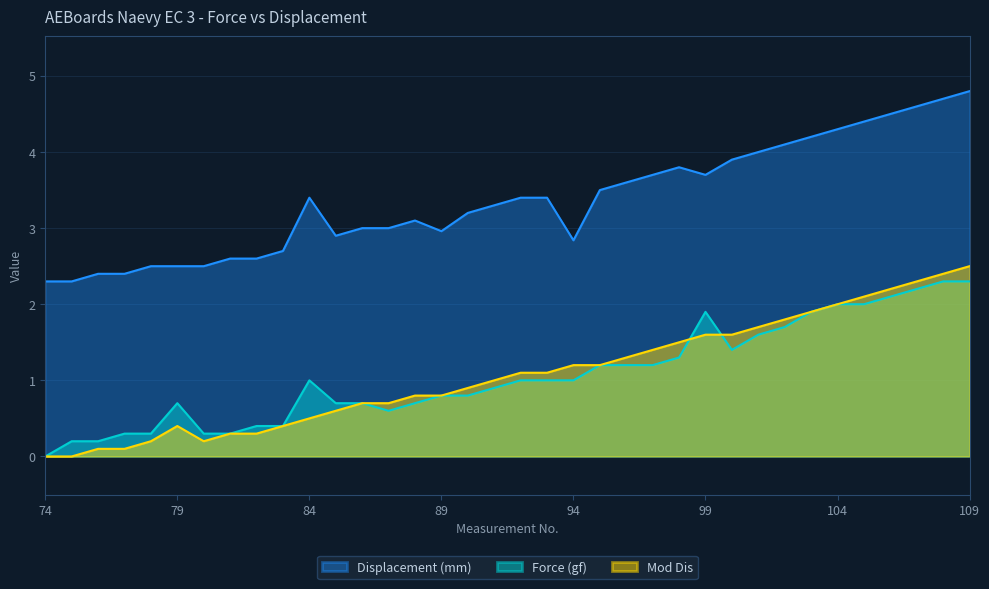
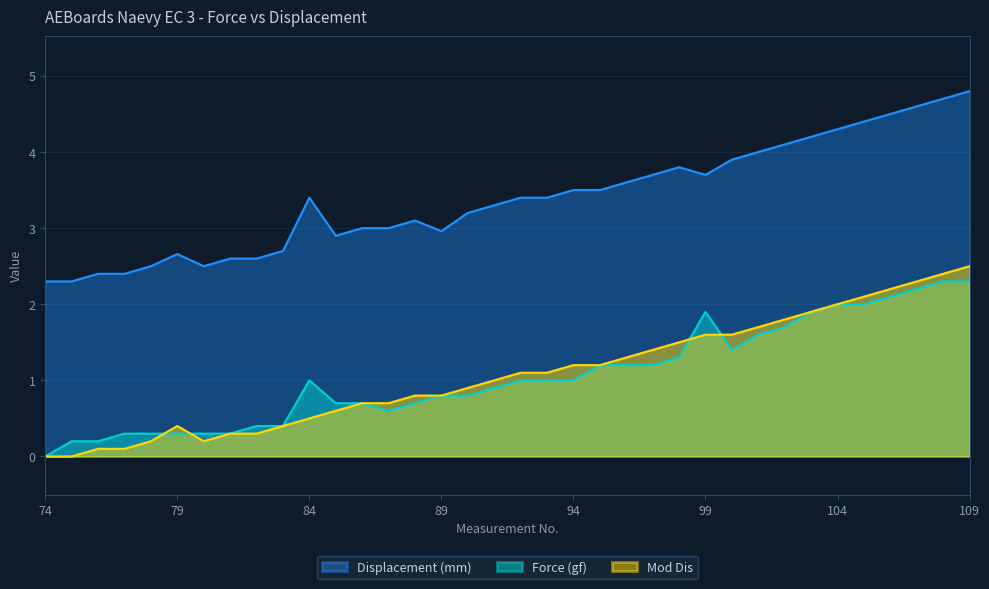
  {
    "Displacement (mm)": {
      "74": 2.3,
-     "79": 2.5,
+     "79": 2.7,
      "84": 3.4,
      "89": 3.0,
-     "94": 2.8,
+     "94": 3.5,
      "99": 3.7,
      "104": 4.3,
      "109": 4.8
    },
    "Force (gf)": {
-     "79": 0.7,
+     "79": 0.3,
      "84": 1.0,
      "94": 1.0,
      "99": 1.9,
      "109": 2.3
    },
    "Mod Dis": {
      "79": 0.4,
      "84": 0.5,
      "94": 1.2,
      "99": 1.6,
      "109": 2.5
    }
  }
